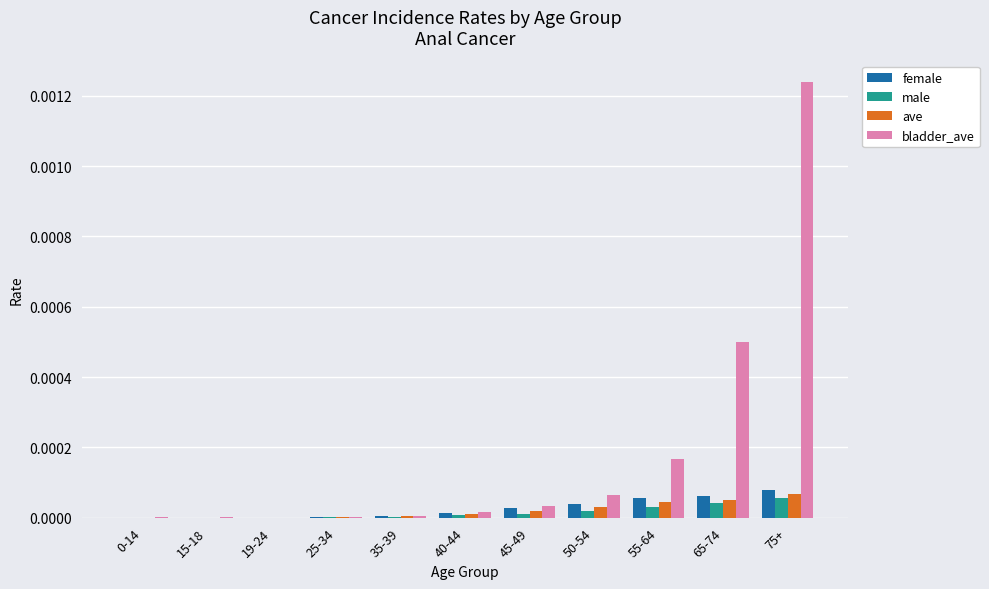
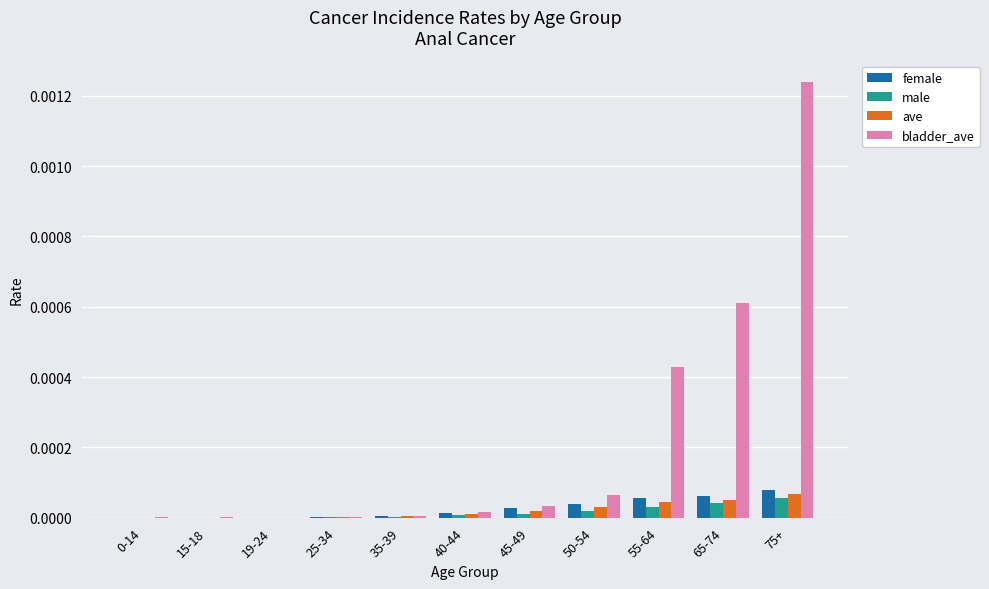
  {
    "ave": {
      "0-14": 0.00000,
      "15-18": 0.00000,
      "19-24": 0.00000,
      "40-44": 0.00001,
      "45-49": 0.00002,
      "50-54": 0.00003,
      "55-64": 0.00004,
      "65-74": 0.00005,
      "75+": 0.00007
    },
    "bladder_ave": {
      "40-44": 0.00001,
      "45-49": 0.00003,
      "50-54": 0.00006,
-     "55-64": 0.00017,
-     "65-74": 0.00050,
+     "55-64": 0.00043,
+     "65-74": 0.00061,
      "75+": 0.00124
    }
  }
